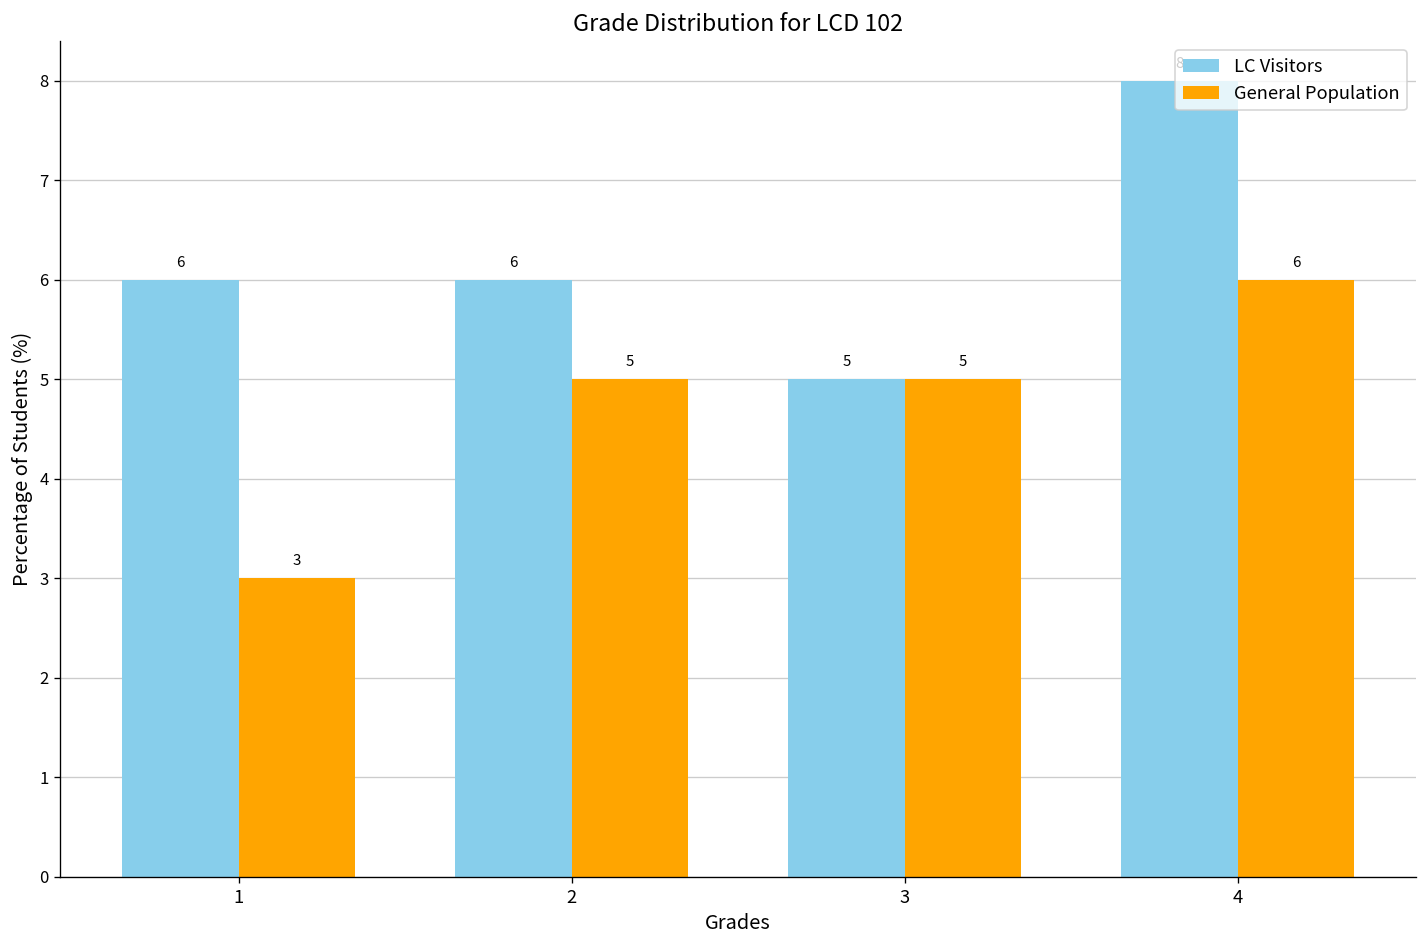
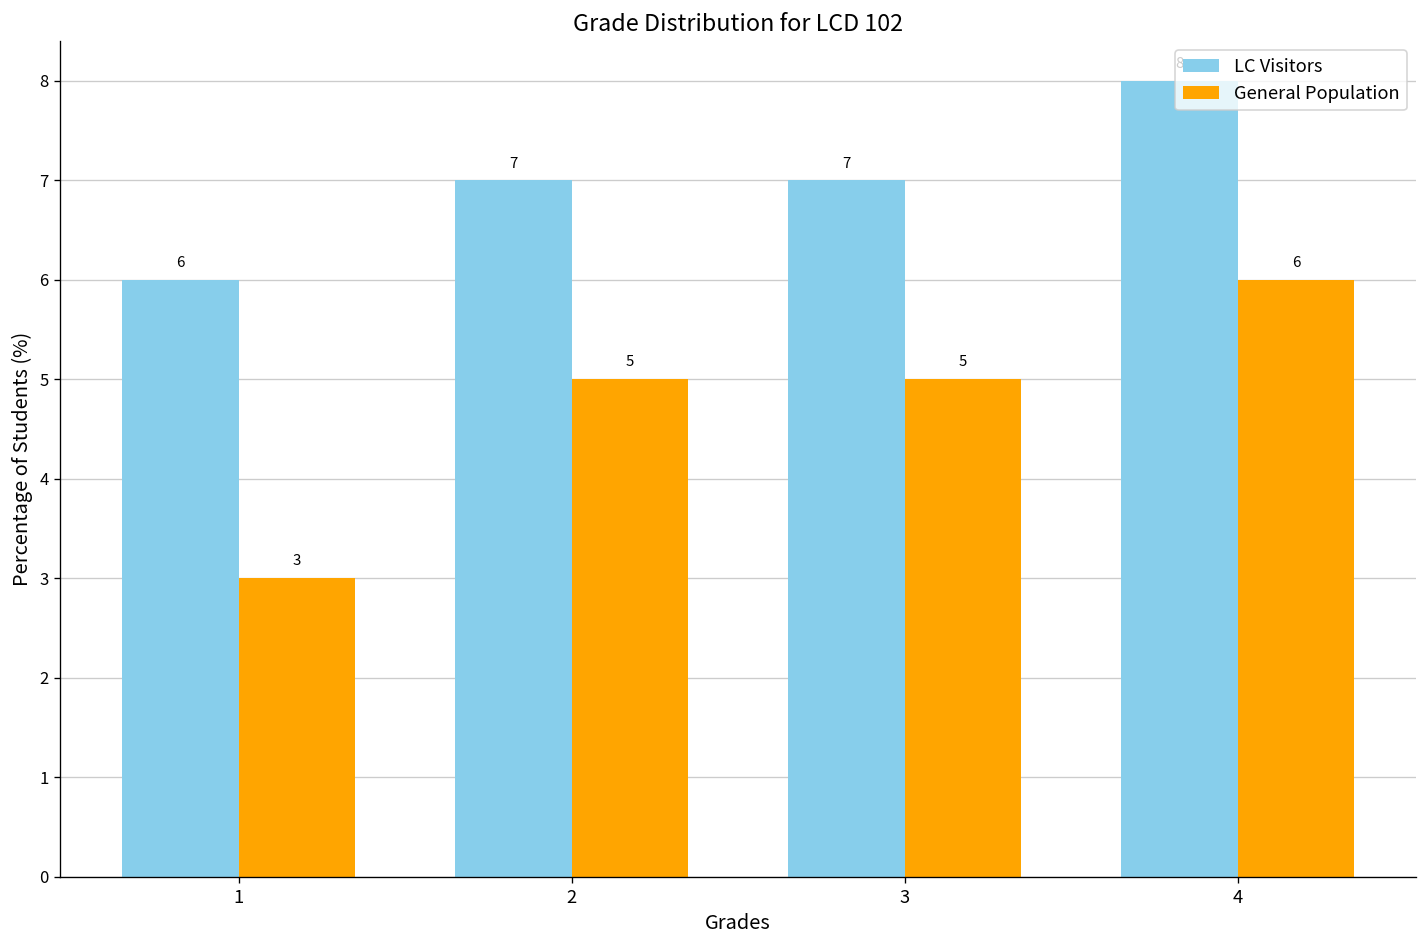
  {
    "LC Visitors": {
      "1": 6,
-     "2": 6,
-     "3": 5
+     "2": 7,
+     "3": 7
    },
    "General Population": {
      "1": 3,
      "2": 5,
      "3": 5,
      "4": 6
    }
  }
